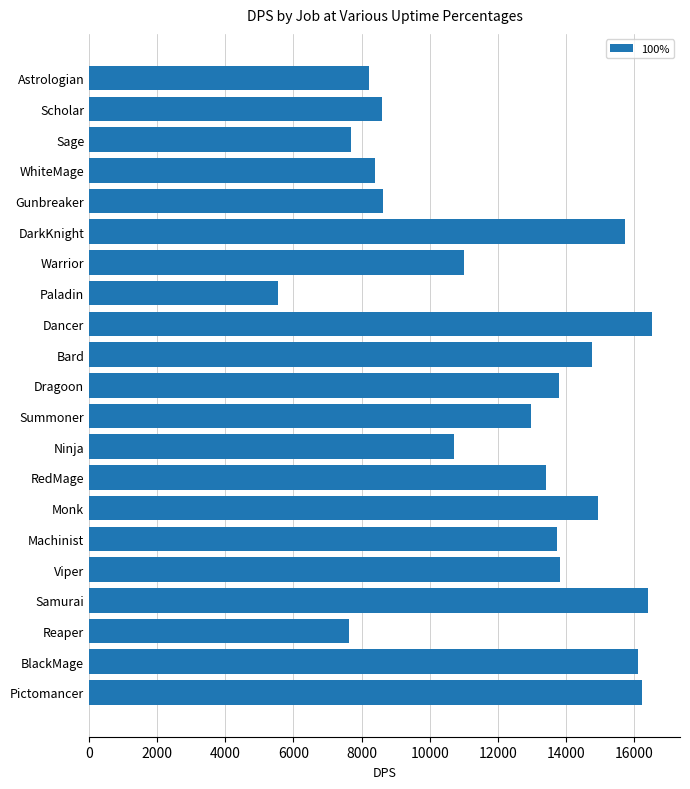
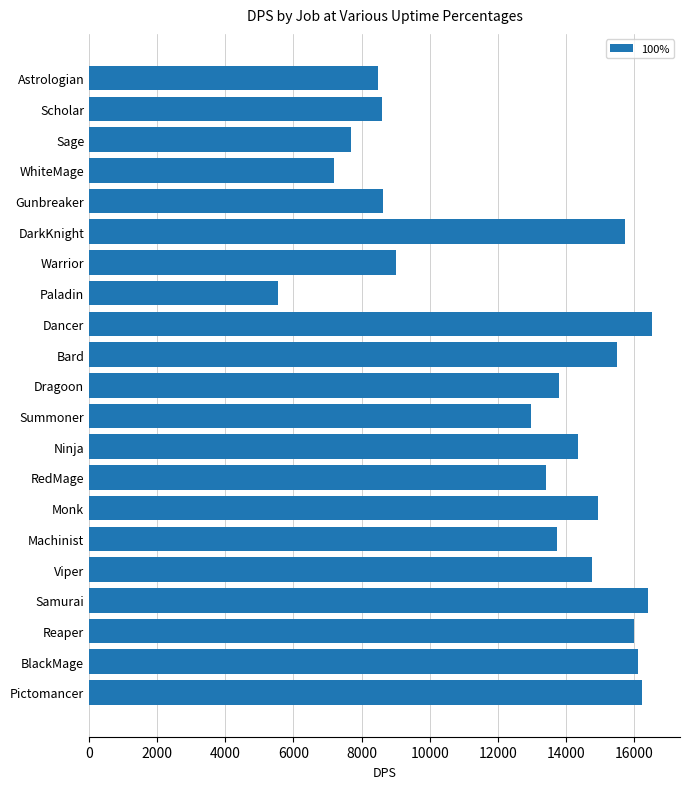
  {
-   "Astrologian": 8200,
+   "Astrologian": 8500,
    "Scholar": 8600,
    "Sage": 7700,
-   "WhiteMage": 8400,
+   "WhiteMage": 7200,
    "Gunbreaker": 8600,
    "DarkKnight": 15700,
-   "Warrior": 11000,
+   "Warrior": 9000,
    "Paladin": 5600,
    "Dancer": 16500,
-   "Bard": 14800,
+   "Bard": 15500,
    "Dragoon": 13800,
    "Summoner": 13000,
-   "Ninja": 10700,
+   "Ninja": 14400,
    "RedMage": 13400,
    "Monk": 14900,
    "Machinist": 13700,
-   "Viper": 13800,
+   "Viper": 14800,
    "Samurai": 16400,
-   "Reaper": 7600,
+   "Reaper": 16000,
    "BlackMage": 16100,
    "Pictomancer": 16200
  }
